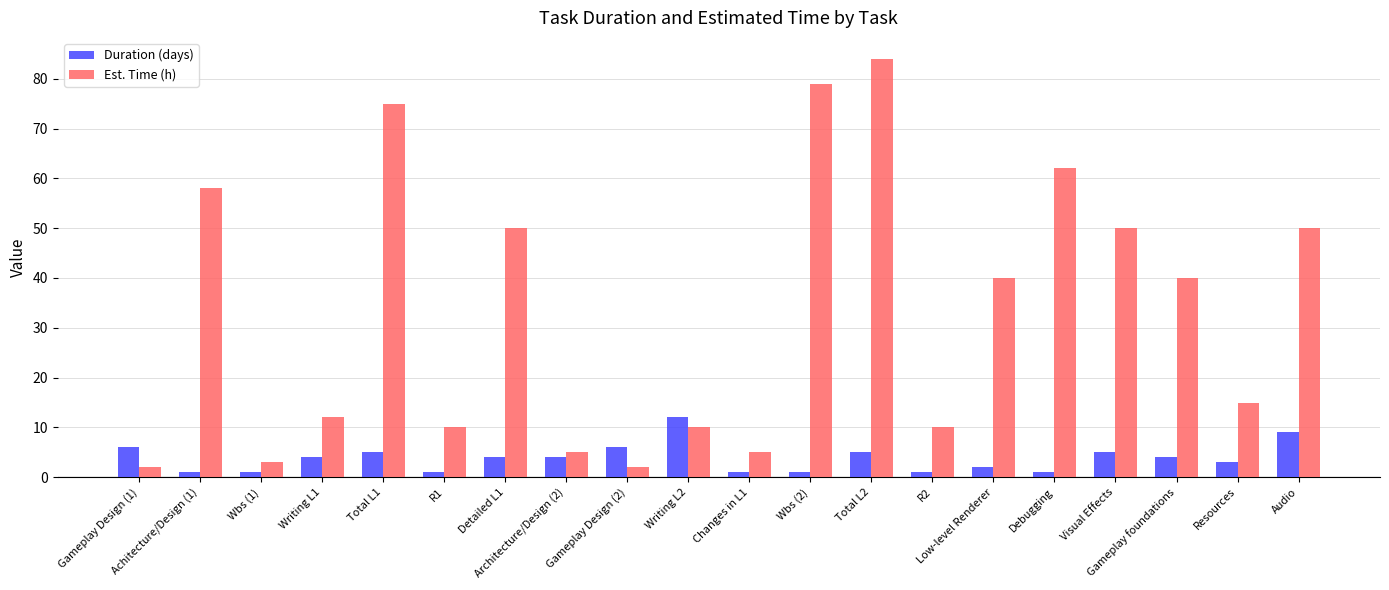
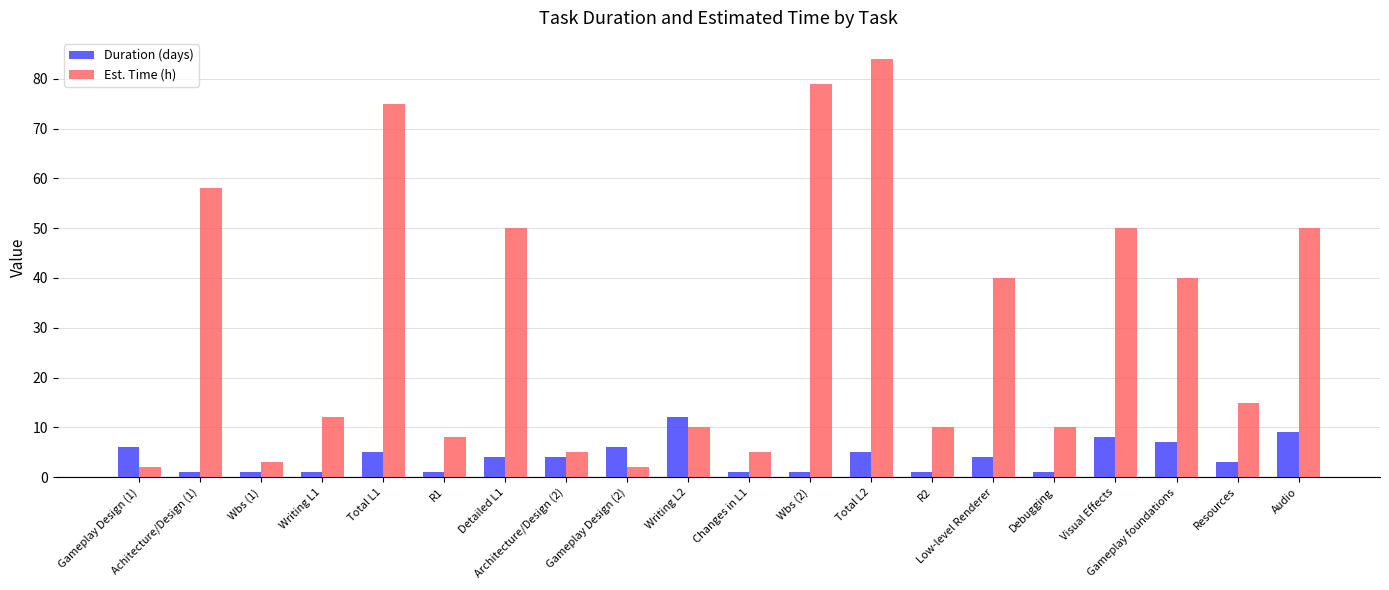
  {
    "Duration (days)": {
      "Gameplay Design (1)": 6,
      "Achitecture/Design (1)": 1,
      "Wbs (1)": 1,
-     "Writing L1": 4,
+     "Writing L1": 1,
      "Total L1": 5,
      "R1": 1,
      "Detailed L1": 4,
      "Architecture/Design (2)": 4,
      "Gameplay Design (2)": 6,
      "Writing L2": 12,
      "Changes in L1": 1,
      "Wbs (2)": 1,
      "Total L2": 5,
      "R2": 1,
-     "Low-level Renderer": 2,
+     "Low-level Renderer": 4,
      "Debugging": 1,
-     "Visual Effects": 5,
-     "Gameplay foundations": 4,
+     "Visual Effects": 8,
+     "Gameplay foundations": 7,
      "Resources": 3,
      "Audio": 9
    },
    "Est. Time (h)": {
      "Gameplay Design (1)": 2,
      "Achitecture/Design (1)": 58,
      "Wbs (1)": 3,
      "Writing L1": 12,
      "Total L1": 75,
-     "R1": 10,
+     "R1": 8,
      "Detailed L1": 50,
      "Architecture/Design (2)": 5,
      "Gameplay Design (2)": 2,
      "Writing L2": 10,
      "Changes in L1": 5,
      "Wbs (2)": 79,
      "Total L2": 84,
      "R2": 10,
      "Low-level Renderer": 40,
-     "Debugging": 62,
+     "Debugging": 10,
      "Visual Effects": 50,
      "Gameplay foundations": 40,
      "Resources": 15,
      "Audio": 50
    }
  }
